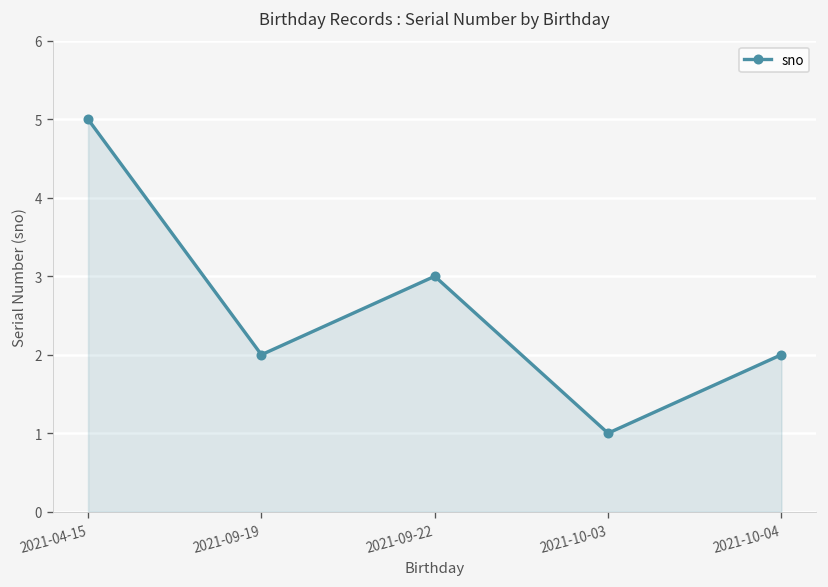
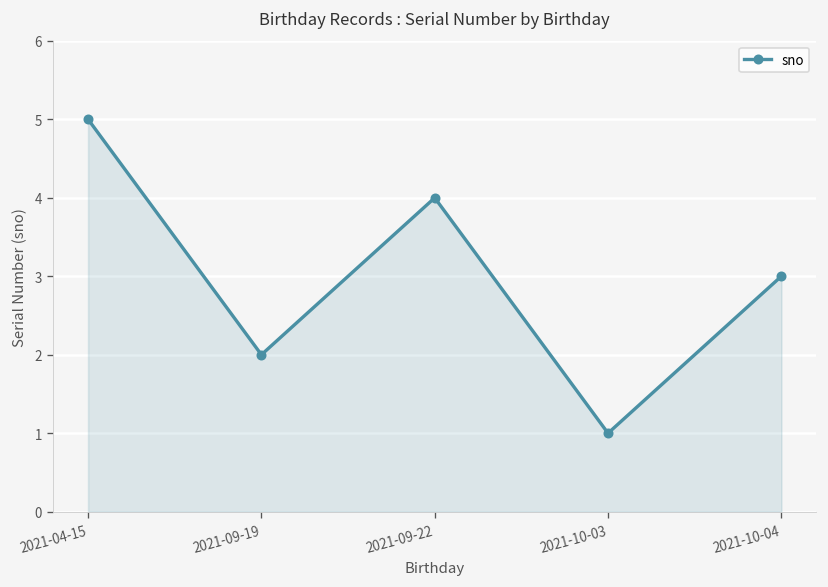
  {
    "2021-04-15": 5,
    "2021-09-19": 2,
-   "2021-09-22": 3,
+   "2021-09-22": 4,
    "2021-10-03": 1,
-   "2021-10-04": 2
+   "2021-10-04": 3
  }
